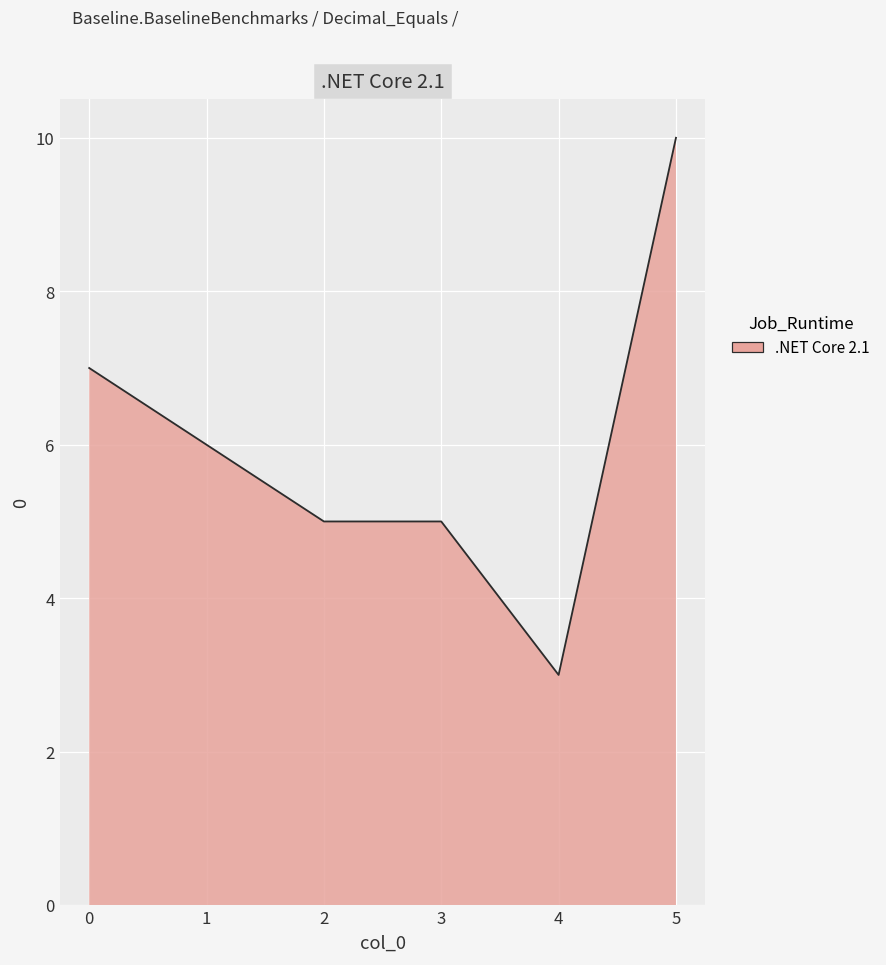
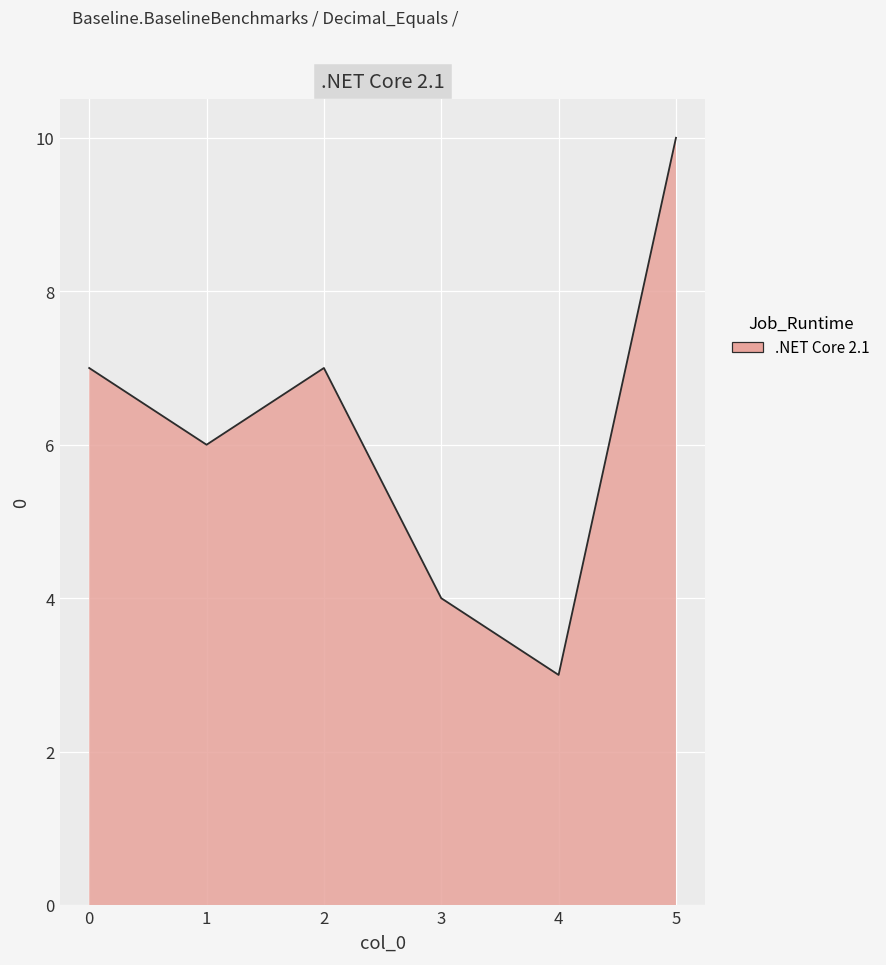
  {
    "0": 7,
    "1": 6,
-   "2": 5,
-   "3": 5,
+   "2": 7,
+   "3": 4,
    "4": 3,
    "5": 10
  }
